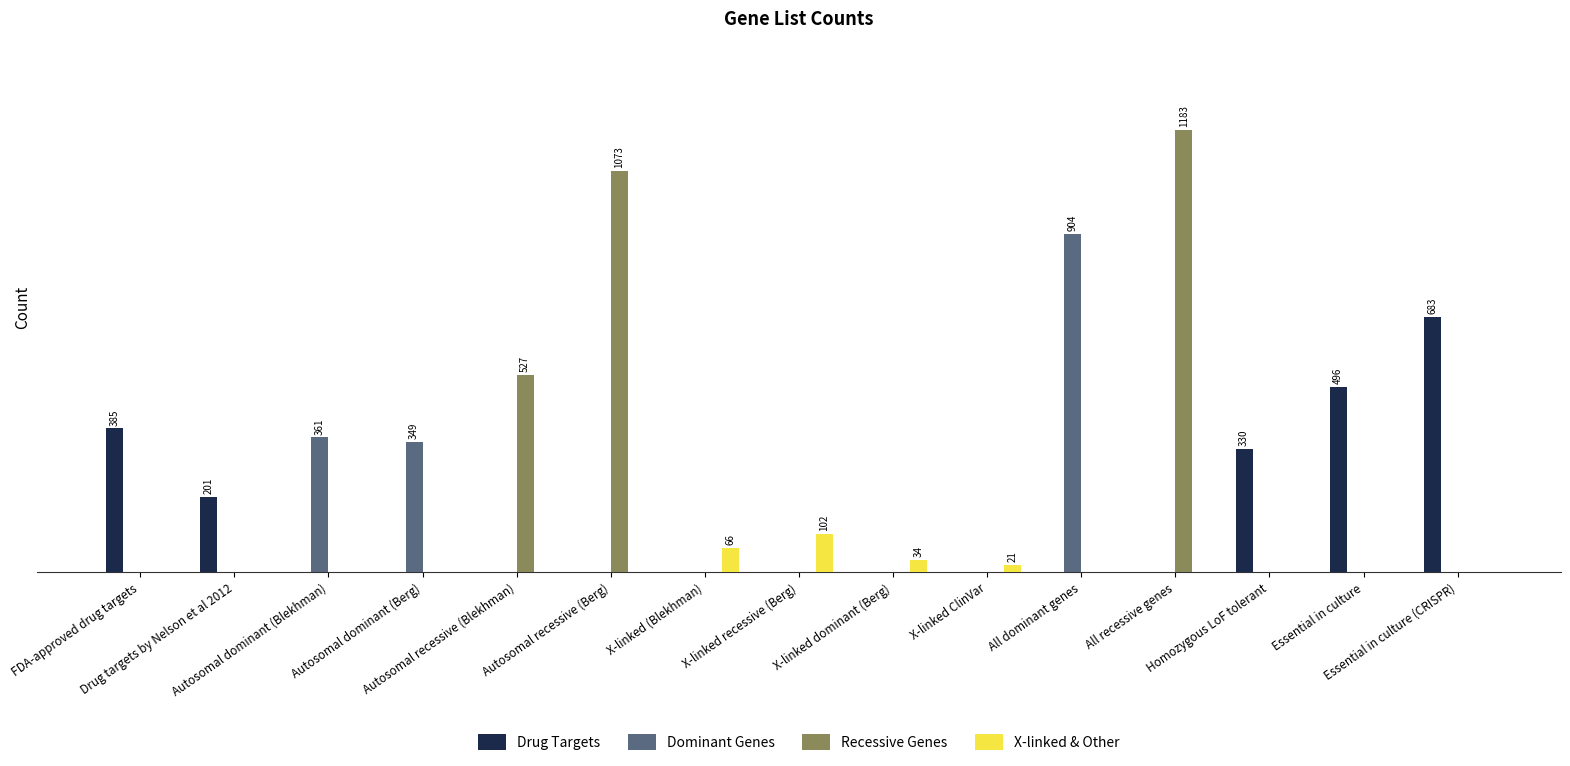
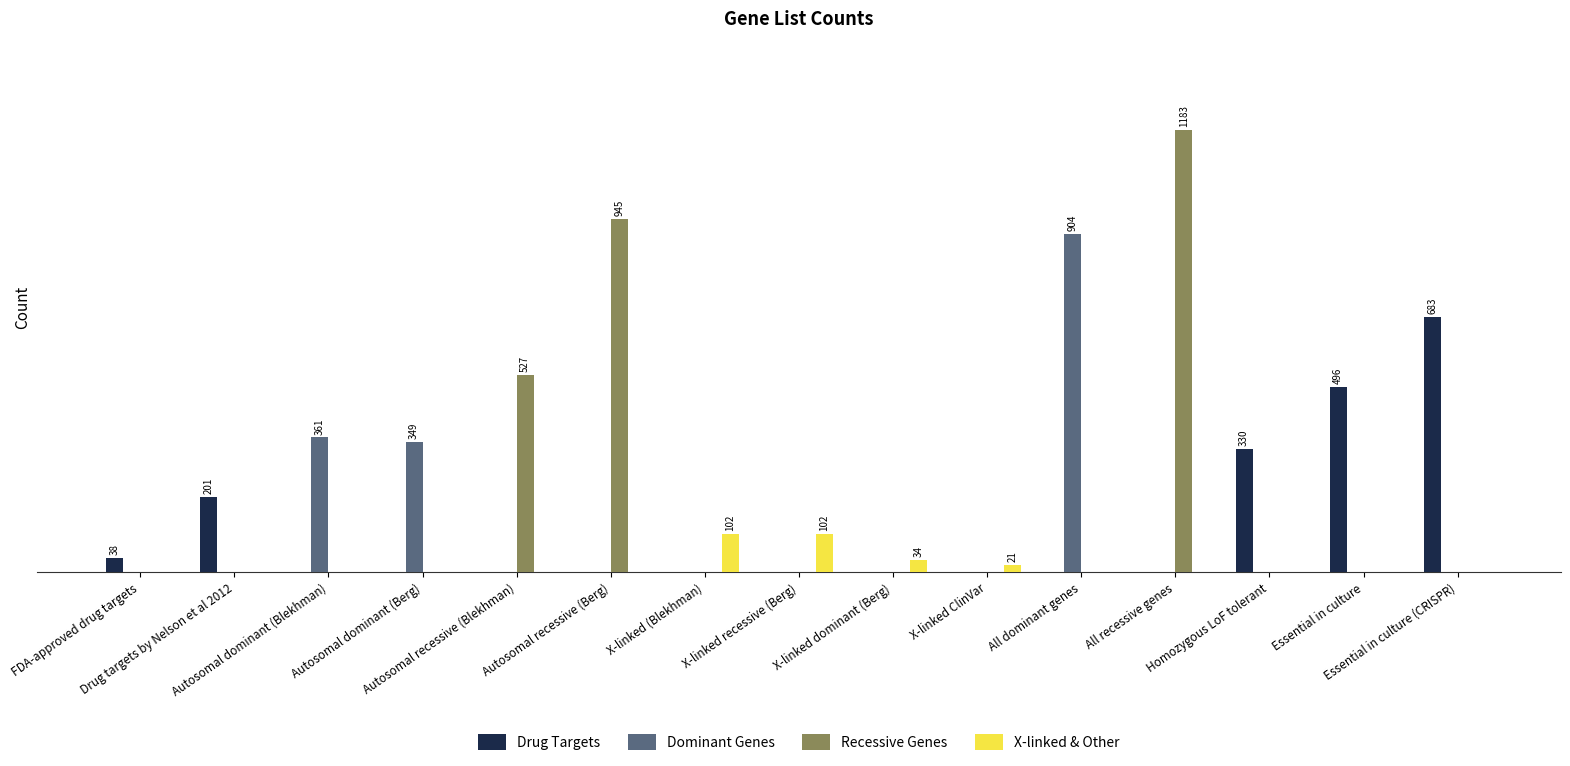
  {
    "Drug Targets": {
-     "FDA-approved drug targets": 385,
+     "FDA-approved drug targets": 38,
      "Drug targets by Nelson et al 2012": 201,
      "Homozygous LoF tolerant": 330,
      "Essential in culture": 496,
      "Essential in culture (CRISPR)": 683
    },
    "Dominant Genes": {
      "Autosomal dominant (Blekhman)": 361,
      "Autosomal dominant (Berg)": 349,
      "All dominant genes": 904
    },
    "Recessive Genes": {
      "Autosomal recessive (Blekhman)": 527,
-     "Autosomal recessive (Berg)": 1073,
+     "Autosomal recessive (Berg)": 945,
      "All recessive genes": 1183
    },
    "X-linked & Other": {
-     "X-linked (Blekhman)": 66,
+     "X-linked (Blekhman)": 102,
      "X-linked recessive (Berg)": 102,
      "X-linked dominant (Berg)": 34,
      "X-linked ClinVar": 21
    }
  }
